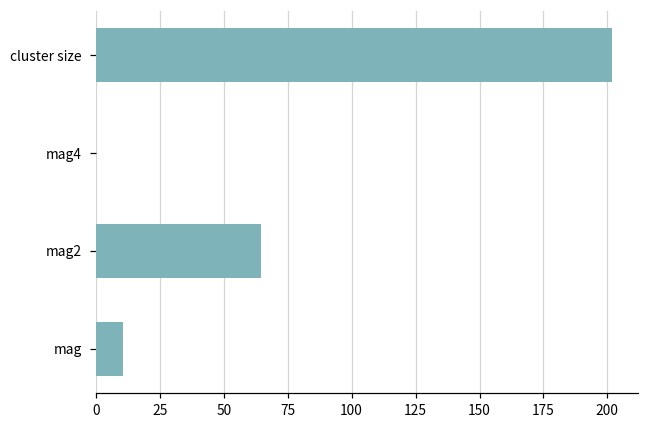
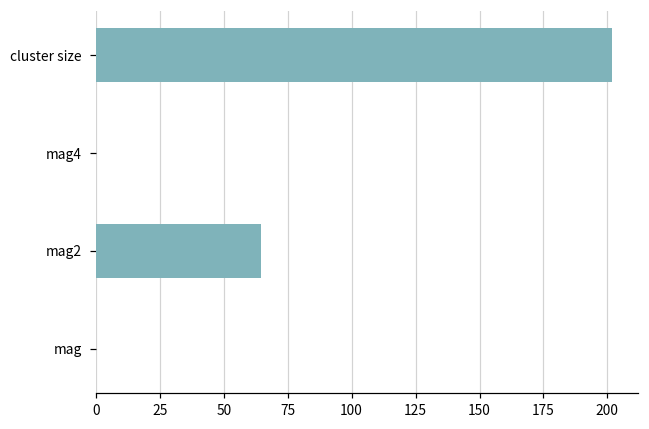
  {
    "cluster size": 202,
    "mag2": 65,
-   "mag": 11
+   "mag": 0
  }
